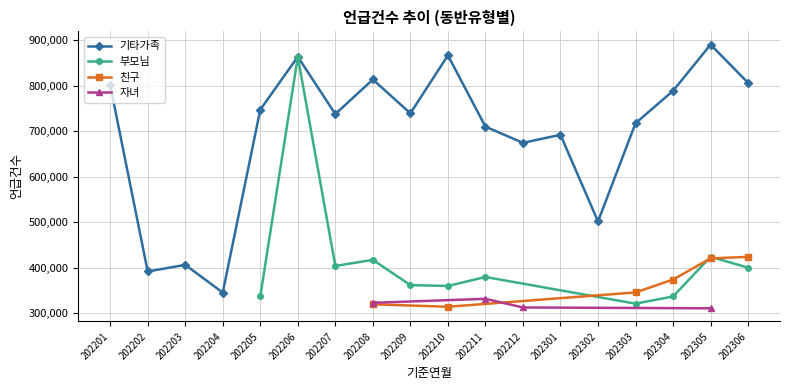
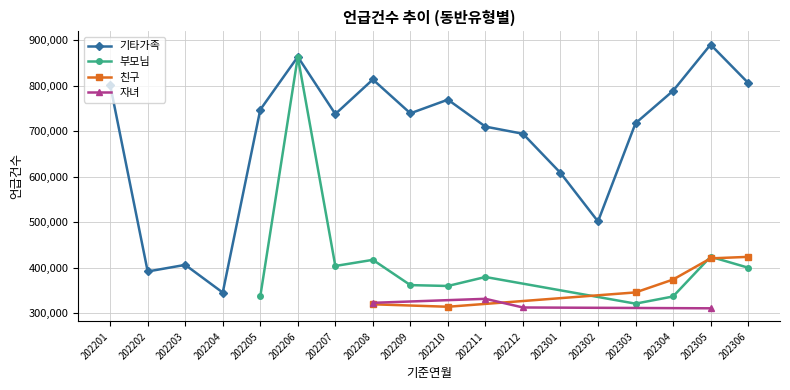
  {
    "기타가족": {
      "202202": "390,000",
      "202203": "410,000",
      "202204": "350,000",
      "202205": "750,000",
      "202207": "740,000",
      "202208": "810,000",
      "202209": "740,000",
-     "202210": "870,000",
+     "202210": "770,000",
      "202211": "710,000",
-     "202212": "670,000",
-     "202301": "690,000",
+     "202212": "690,000",
+     "202301": "610,000",
      "202302": "500,000",
      "202303": "720,000",
      "202304": "790,000",
      "202305": "890,000",
      "202306": "810,000"
    },
    "부모님": {
      "202205": "340,000",
      "202207": "400,000",
      "202208": "420,000",
      "202209": "360,000",
      "202210": "360,000",
      "202211": "380,000",
      "202303": "320,000",
      "202304": "340,000",
      "202306": "400,000"
    },
    "친구": {
      "202210": "310,000",
      "202303": "350,000",
      "202304": "370,000",
      "202306": "420,000"
    },
    "자녀": {
      "202211": "330,000",
      "202212": "310,000",
      "202305": "310,000"
    }
  }
